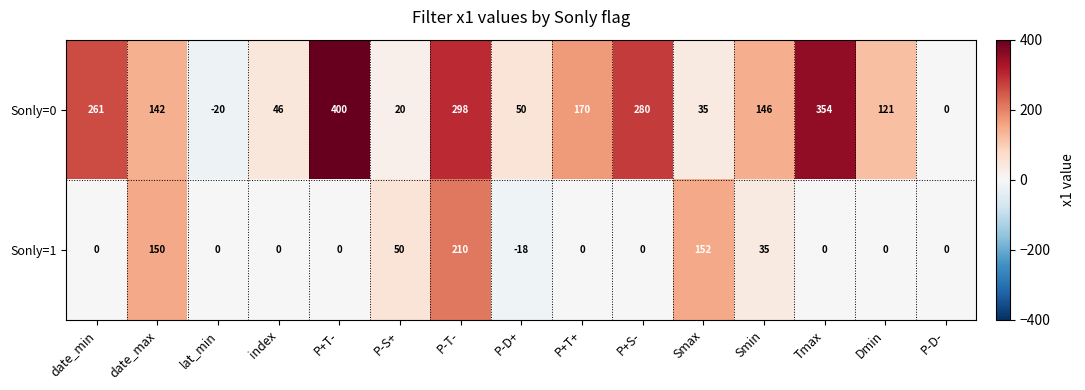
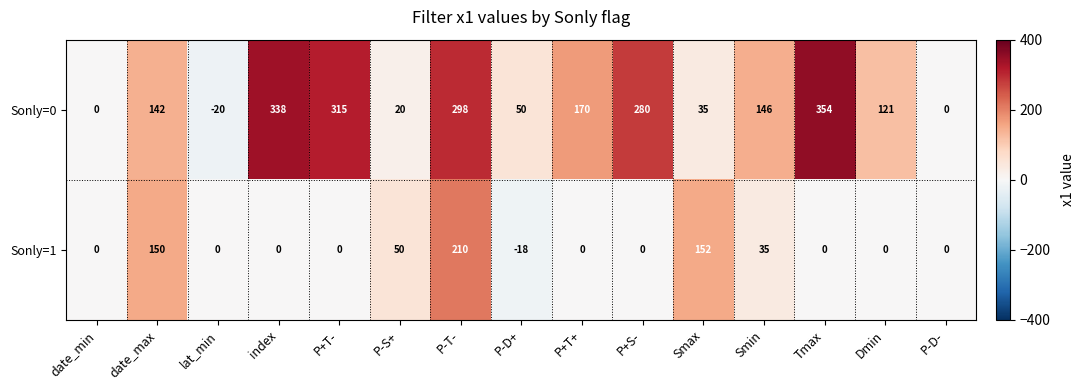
  {
    "Sonly=0": {
-     "date_min": 261,
+     "date_min": 0,
      "date_max": 142,
      "lat_min": -20,
-     "index": 46,
-     "P+T-": 400,
+     "index": 338,
+     "P+T-": 315,
      "P-S+": 20,
      "P-T-": 298,
      "P-D+": 50,
      "P+T+": 170,
      "P+S-": 280,
      "Smax": 35,
      "Smin": 146,
      "Tmax": 354,
      "Dmin": 121,
      "P-D-": 0
    },
    "Sonly=1": {
      "date_min": 0,
      "date_max": 150,
      "lat_min": 0,
      "index": 0,
      "P+T-": 0,
      "P-S+": 50,
      "P-T-": 210,
      "P-D+": -18,
      "P+T+": 0,
      "P+S-": 0,
      "Smax": 152,
      "Smin": 35,
      "Tmax": 0,
      "Dmin": 0,
      "P-D-": 0
    }
  }
